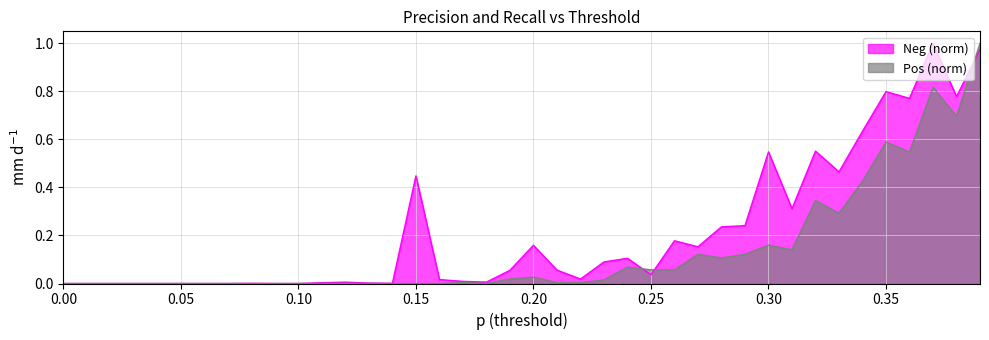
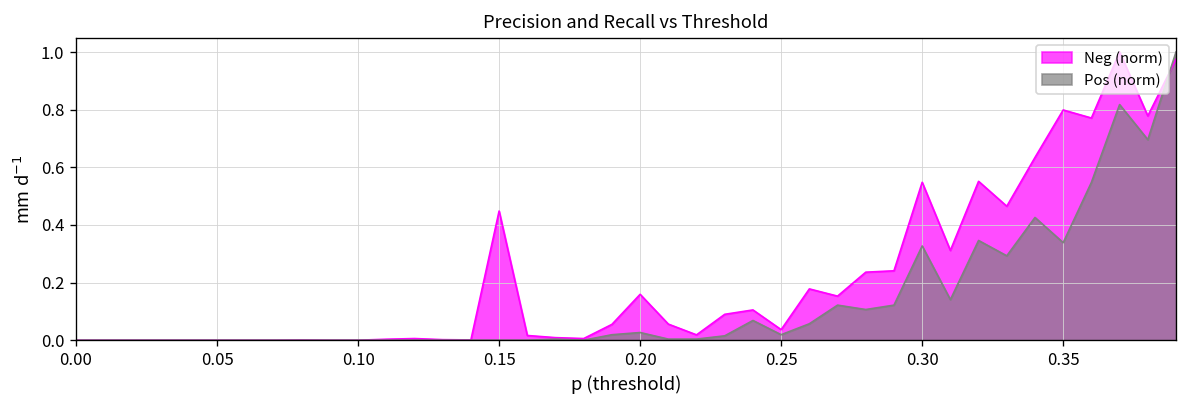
  {
    "Neg (norm)": {
      "0.15": 0.45,
      "0.20": 0.16,
      "0.25": 0.04,
      "0.30": 0.55,
      "0.35": 0.80
    },
    "Pos (norm)": {
      "0.15": 0.00,
      "0.20": 0.03,
-     "0.25": 0.06,
-     "0.30": 0.16,
-     "0.35": 0.59
+     "0.25": 0.02,
+     "0.30": 0.33,
+     "0.35": 0.34
    }
  }
